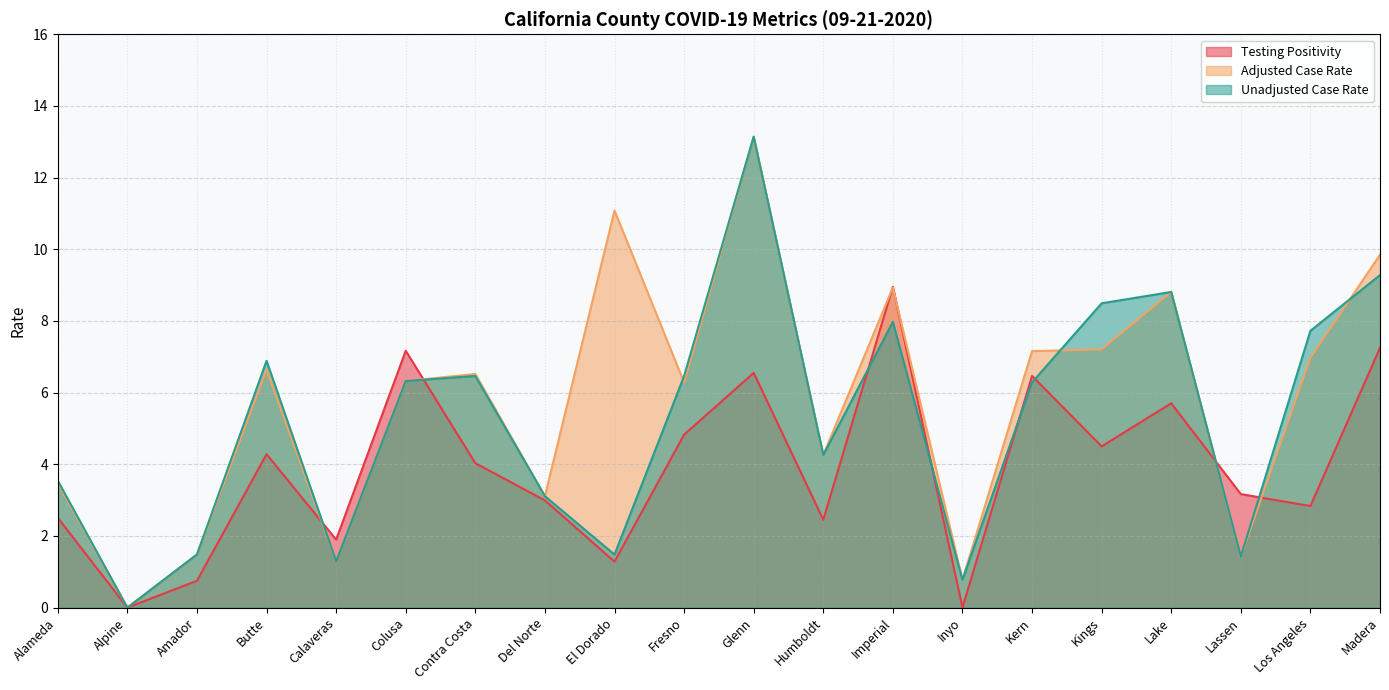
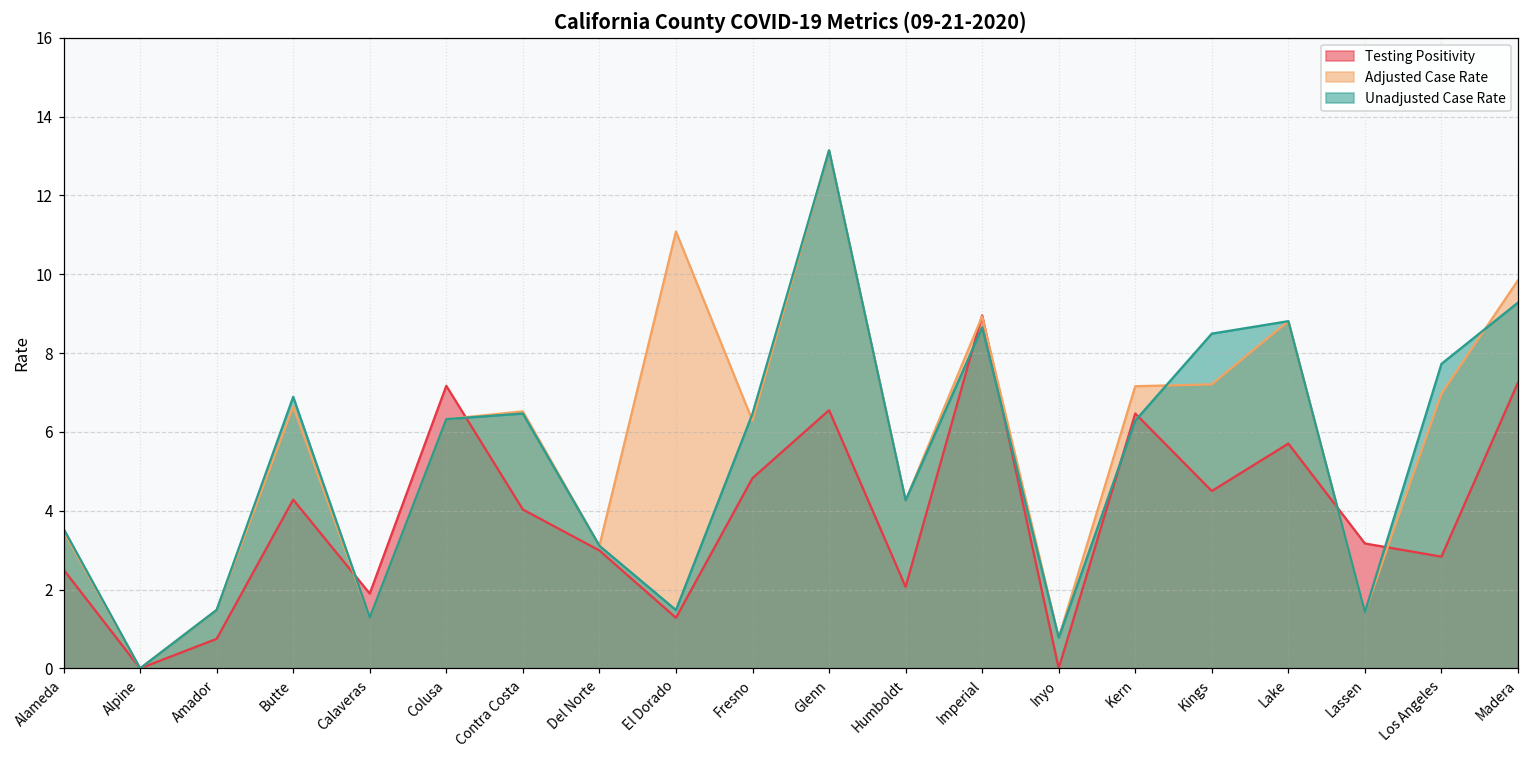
  {
    "Testing Positivity": {
      "Alameda": 2.5,
      "Amador": 0.7,
      "Butte": 4.3,
      "Calaveras": 1.9,
      "Colusa": 7.2,
      "Contra Costa": 4.0,
      "Del Norte": 3.0,
      "El Dorado": 1.3,
      "Fresno": 4.8,
      "Glenn": 6.6,
-     "Humboldt": 2.5,
+     "Humboldt": 2.1,
      "Inyo": 0.0,
      "Kern": 6.5,
      "Kings": 4.5,
      "Lake": 5.7,
      "Lassen": 3.2,
      "Los Angeles": 2.8,
      "Madera": 7.3
    },
    "Adjusted Case Rate": {
      "Butte": 6.6,
      "El Dorado": 11.1,
      "Fresno": 6.3,
      "Kern": 7.2,
      "Kings": 7.2,
      "Los Angeles": 7.0,
      "Madera": 9.8
    },
    "Unadjusted Case Rate": {
      "Butte": 6.9,
      "El Dorado": 1.5,
      "Fresno": 6.5,
-     "Imperial": 8.0,
+     "Imperial": 8.6,
      "Kern": 6.3,
      "Kings": 8.5,
      "Los Angeles": 7.7,
      "Madera": 9.3
    }
  }
